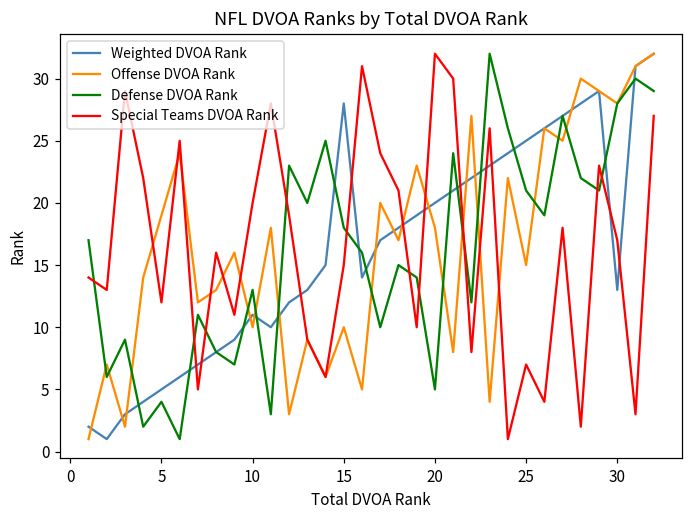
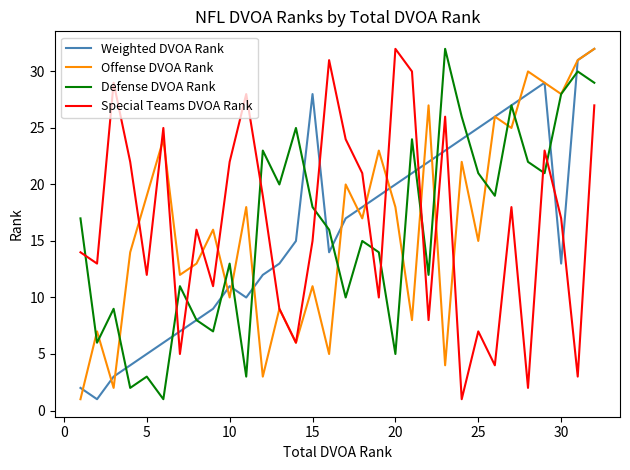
  {
    "Weighted DVOA Rank": {
      "5": 5,
      "10": 11,
      "15": 28,
      "20": 20,
      "25": 25,
      "30": 13
    },
    "Offense DVOA Rank": {
      "5": 19,
      "10": 10,
-     "15": 10,
+     "15": 11,
      "20": 18,
      "25": 15
    },
    "Defense DVOA Rank": {
-     "5": 4,
+     "5": 3,
      "10": 13,
      "15": 18,
      "20": 5,
      "25": 21
    },
    "Special Teams DVOA Rank": {
      "5": 12,
-     "10": 20,
+     "10": 22,
      "15": 15,
      "20": 32,
      "25": 7,
      "30": 17
    }
  }
